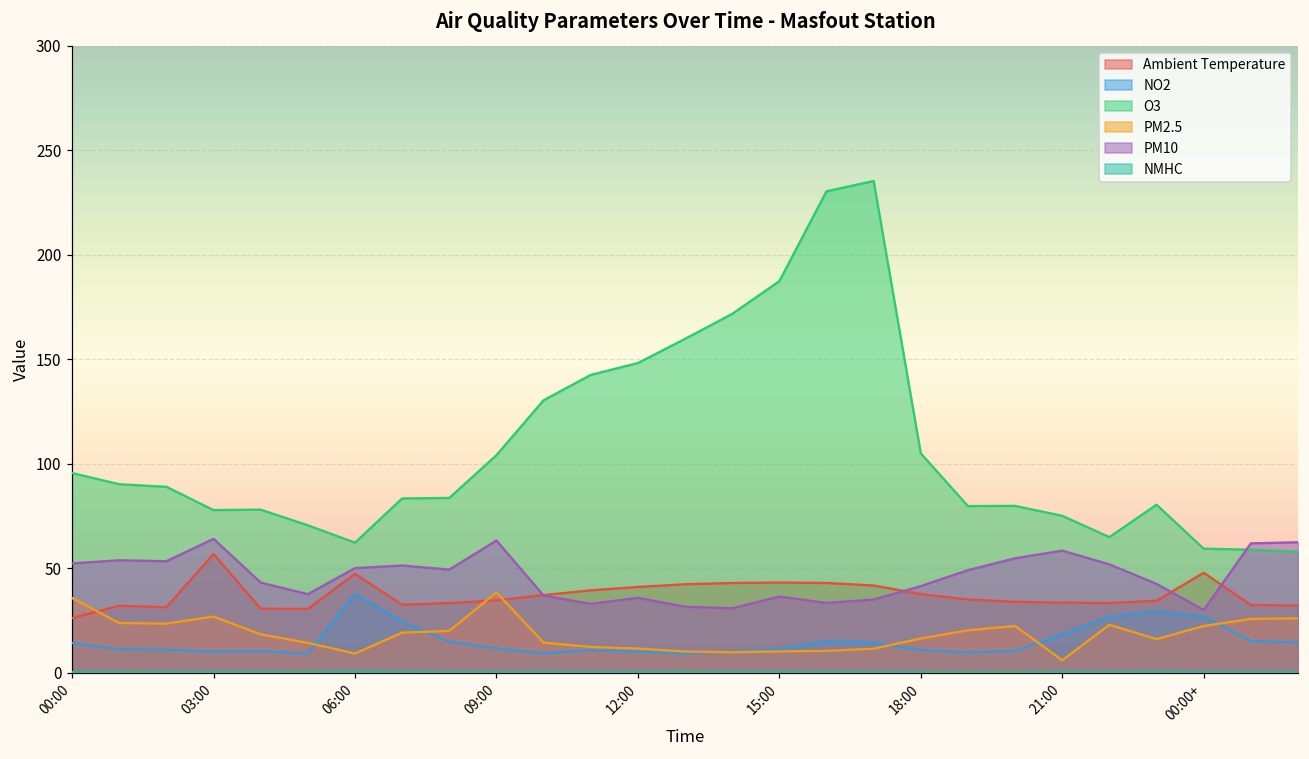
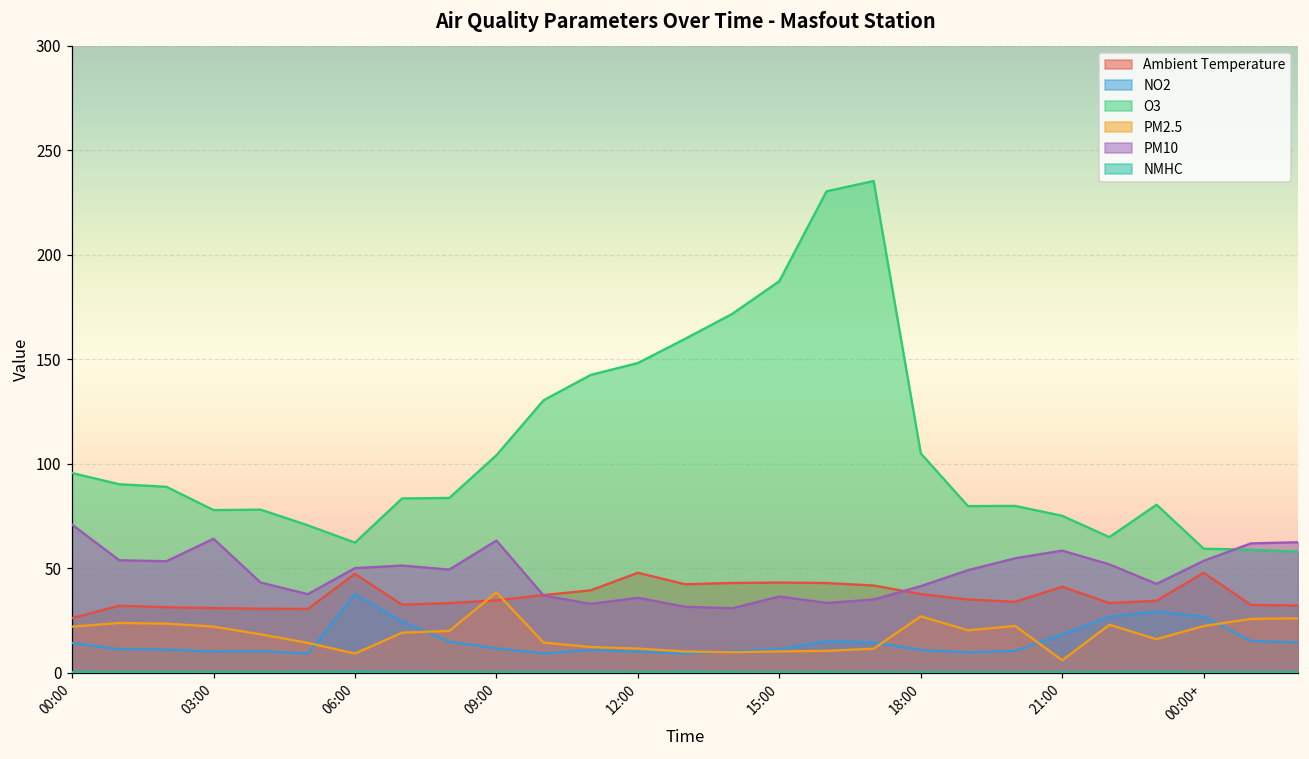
  {
    "Ambient Temperature": {
      "00:00": 26,
-     "03:00": 57,
+     "03:00": 31,
      "06:00": 47,
      "09:00": 35,
-     "12:00": 41,
+     "12:00": 48,
      "15:00": 43,
      "18:00": 38,
-     "21:00": 34,
+     "21:00": 41,
      "00:00+": 48
    },
    "PM2.5": {
-     "00:00": 36,
-     "03:00": 27,
+     "00:00": 22,
+     "03:00": 22,
      "06:00": 9,
      "09:00": 38,
      "12:00": 12,
-     "18:00": 16,
+     "18:00": 27,
      "21:00": 6,
      "00:00+": 22
    },
    "PM10": {
-     "00:00": 52,
+     "00:00": 71,
      "03:00": 64,
      "06:00": 50,
      "09:00": 63,
      "12:00": 36,
      "15:00": 36,
      "18:00": 41,
      "21:00": 58,
-     "00:00+": 30
+     "00:00+": 54
    }
  }
